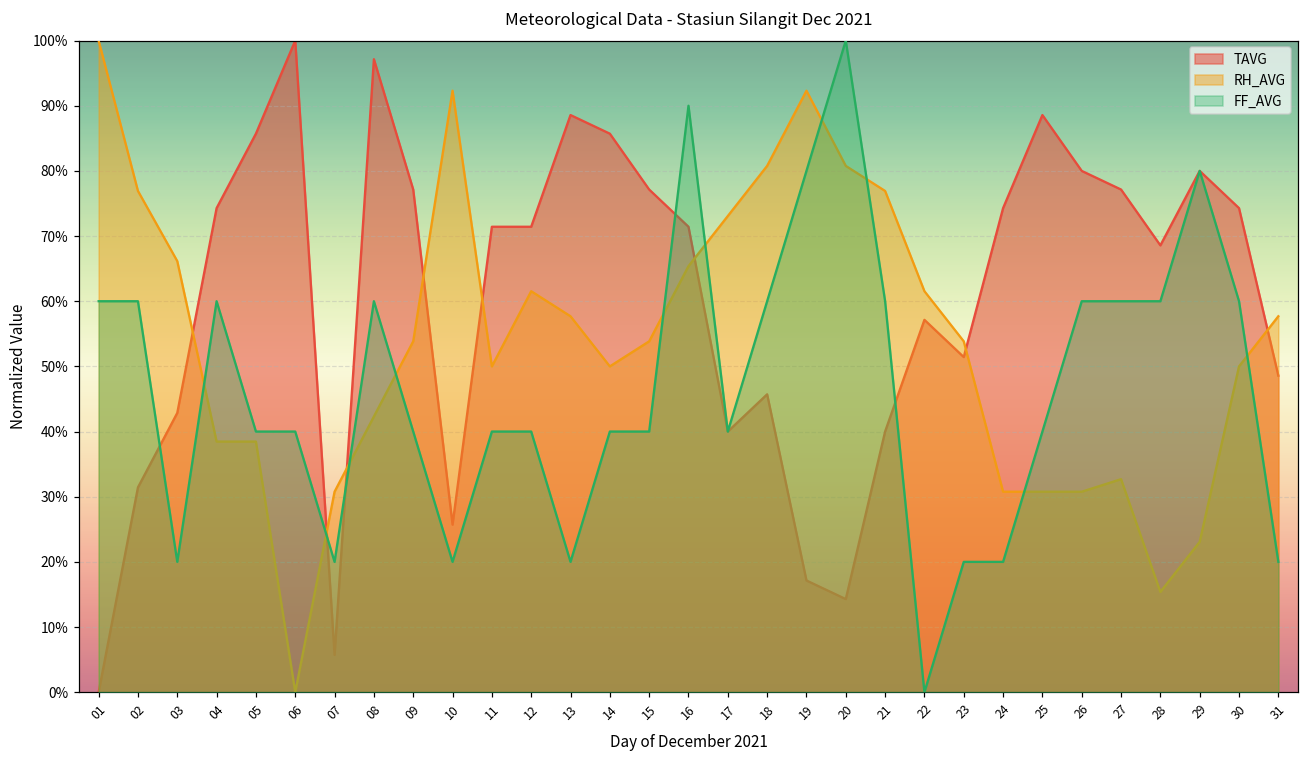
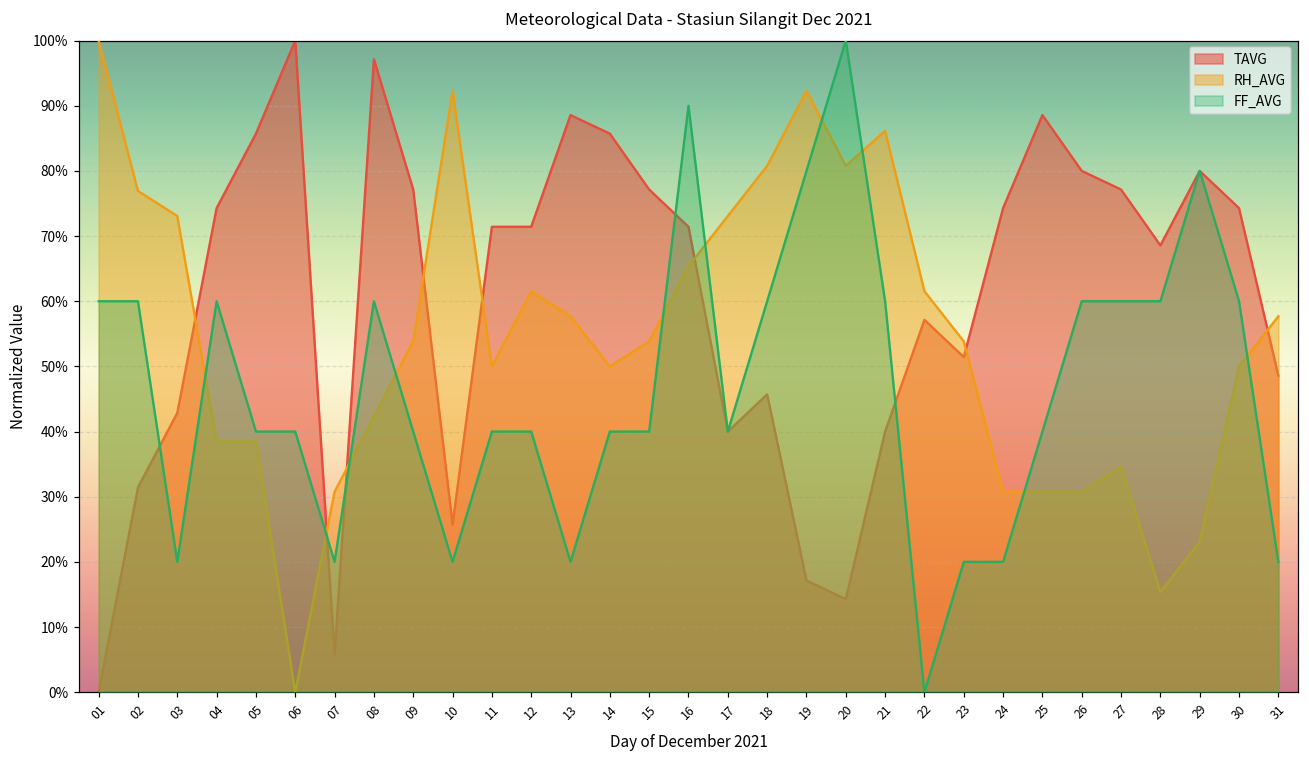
  {
    "TAVG": {
      "01": "0%",
      "02": "31%",
      "03": "43%",
      "04": "74%",
      "05": "86%",
      "06": "100%",
      "07": "6%",
      "08": "97%",
      "09": "77%",
      "10": "26%",
      "11": "71%",
      "12": "71%",
      "13": "89%",
      "14": "86%",
      "15": "77%",
      "16": "71%",
      "18": "46%",
      "19": "17%",
      "20": "14%",
      "21": "40%",
      "22": "57%",
      "23": "51%",
      "24": "74%",
      "25": "89%",
      "26": "80%",
      "27": "77%",
      "28": "69%",
      "30": "74%",
      "31": "49%"
    },
    "RH_AVG": {
      "01": "100%",
      "02": "77%",
-     "03": "66%",
+     "03": "73%",
      "04": "38%",
      "05": "38%",
      "06": "0%",
      "07": "31%",
      "08": "42%",
      "09": "54%",
      "10": "92%",
      "11": "50%",
      "12": "62%",
      "13": "58%",
      "14": "50%",
      "15": "54%",
      "16": "65%",
      "17": "73%",
      "18": "81%",
      "19": "92%",
      "20": "81%",
-     "21": "77%",
+     "21": "86%",
      "22": "62%",
      "23": "54%",
      "24": "31%",
      "25": "31%",
      "26": "31%",
-     "27": "33%",
+     "27": "35%",
      "28": "15%",
      "29": "23%",
      "30": "50%",
      "31": "58%"
    },
    "FF_AVG": {
      "01": "60%",
      "02": "60%",
      "03": "20%",
      "04": "60%",
      "05": "40%",
      "06": "40%",
      "07": "20%",
      "08": "60%",
      "09": "40%",
      "10": "20%",
      "11": "40%",
      "12": "40%",
      "13": "20%",
      "14": "40%",
      "15": "40%",
      "16": "90%",
      "18": "60%",
      "19": "80%",
      "20": "100%",
      "21": "60%",
      "22": "0%",
      "23": "20%",
      "24": "20%",
      "25": "40%",
      "26": "60%",
      "27": "60%",
      "28": "60%",
      "30": "60%",
      "31": "20%"
    }
  }
